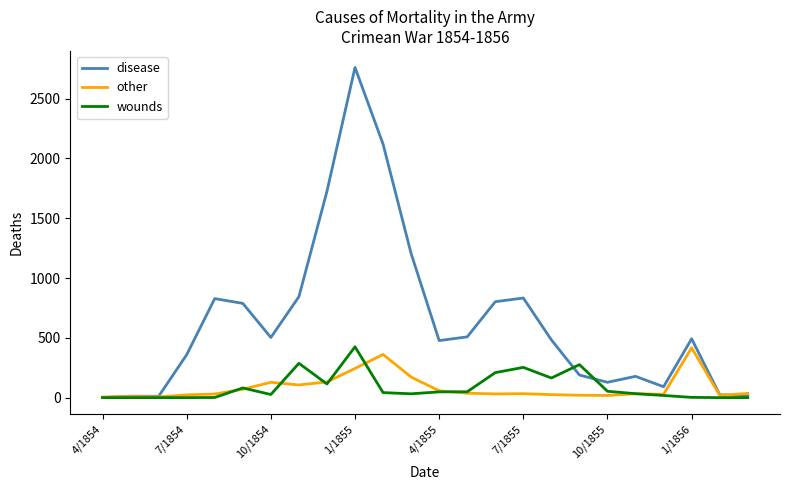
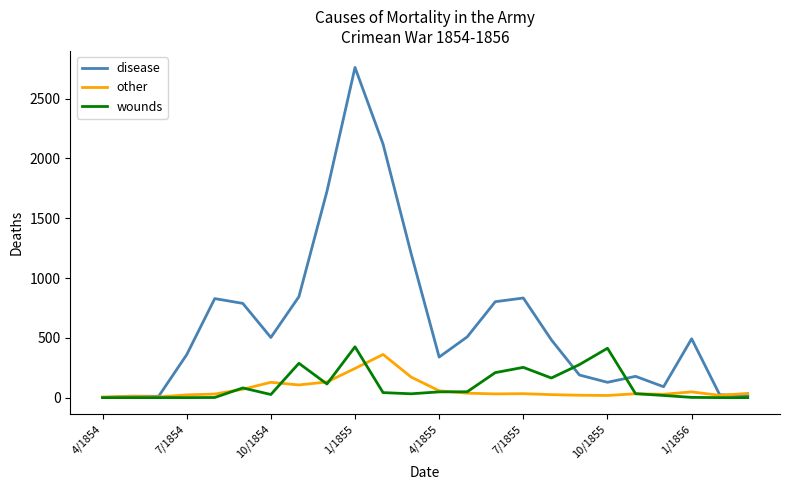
  {
    "disease": {
      "7/1854": 360,
      "10/1854": 500,
      "1/1855": 2760,
-     "4/1855": 480,
+     "4/1855": 340,
      "7/1855": 830,
      "10/1855": 130,
      "1/1856": 490
    },
    "other": {
      "7/1854": 20,
      "10/1854": 130,
      "1/1855": 240,
      "7/1855": 30,
      "10/1855": 20,
-     "1/1856": 420
+     "1/1856": 50
    },
    "wounds": {
      "7/1854": 0,
      "10/1854": 30,
      "1/1855": 430,
      "7/1855": 250,
-     "10/1855": 50,
+     "10/1855": 410,
      "1/1856": 0
    }
  }
